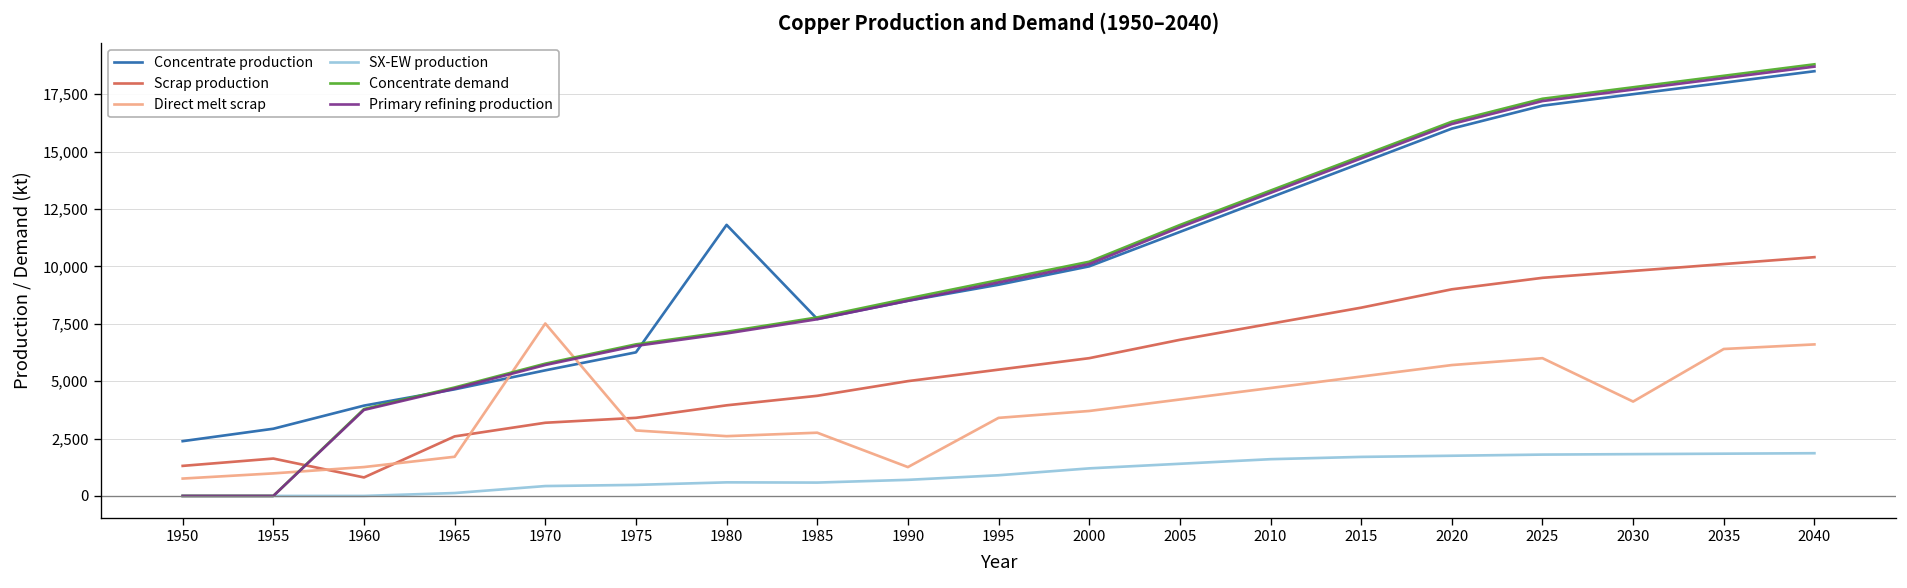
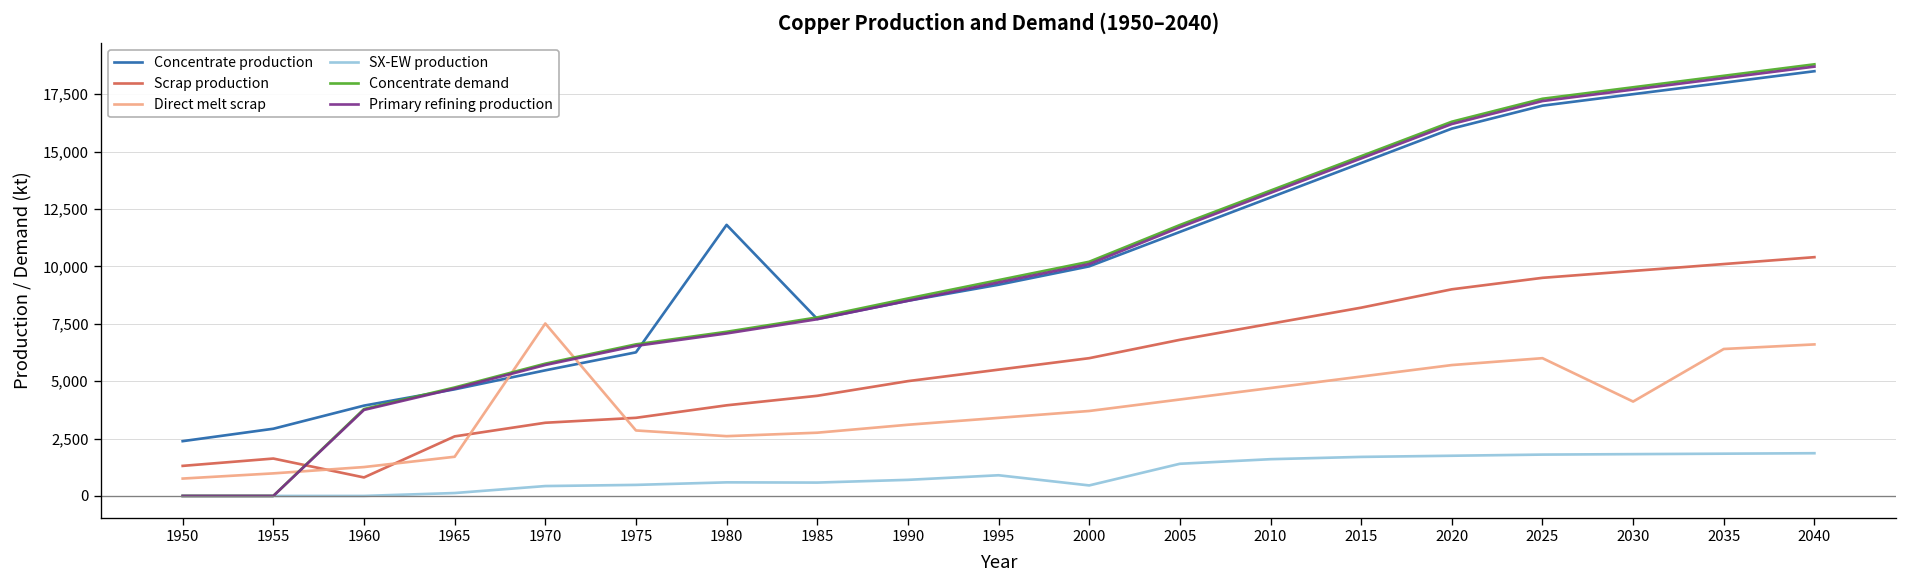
  {
    "Concentrate production": {
      "1950": "2,400",
      "1955": "2,900",
      "1960": "3,900",
      "1970": "5,500",
      "1975": "6,300",
      "1980": "11,800",
      "2005": "11,500",
      "2010": "13,000",
      "2015": "14,500",
      "2020": "16,000",
      "2025": "17,000",
      "2030": "17,500",
      "2035": "18,000",
      "2040": "18,500"
    },
    "Scrap production": {
      "1950": "1,300",
      "1955": "1,600",
      "1960": "800",
      "1965": "2,600",
      "1970": "3,200",
      "1975": "3,400",
      "1980": "3,900",
      "1985": "4,400",
      "1990": "5,000",
      "1995": "5,500",
      "2000": "6,000",
      "2005": "6,800",
      "2010": "7,500",
      "2015": "8,200",
      "2020": "9,000",
      "2025": "9,500",
      "2030": "9,800",
      "2035": "10,100",
      "2040": "10,400"
    },
    "Direct melt scrap": {
      "1950": "800",
      "1955": "1,000",
      "1960": "1,300",
      "1965": "1,700",
      "1970": "7,500",
      "1975": "2,900",
      "1980": "2,600",
      "1985": "2,800",
-     "1990": "1,300",
+     "1990": "3,100",
      "1995": "3,400",
      "2000": "3,700",
      "2005": "4,200",
      "2010": "4,700",
      "2015": "5,200",
      "2020": "5,700",
      "2025": "6,000",
      "2030": "4,100",
      "2035": "6,400",
      "2040": "6,600"
    },
    "SX-EW production": {
      "1960": "0",
      "1965": "100",
      "1970": "400",
      "1975": "500",
      "1980": "600",
      "1985": "600",
      "1990": "700",
      "1995": "900",
-     "2000": "1,200",
+     "2000": "500",
      "2005": "1,400",
      "2010": "1,600",
      "2015": "1,700",
      "2020": "1,800",
      "2025": "1,800",
      "2030": "1,800",
      "2035": "1,800",
      "2040": "1,900"
    }
  }
